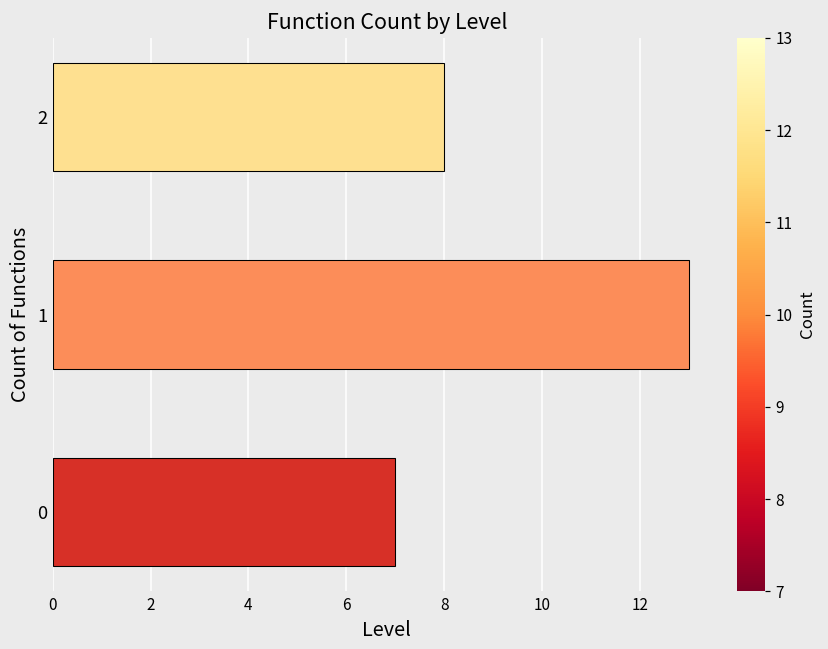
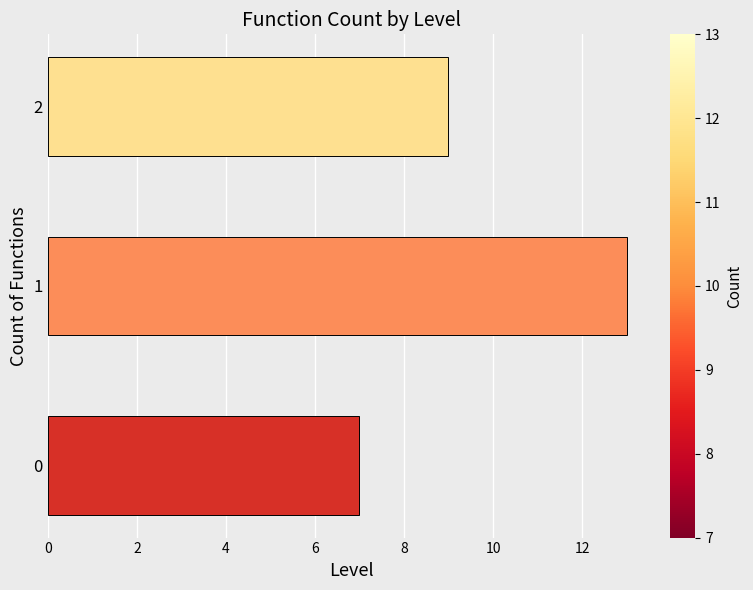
  {
-   "2": 8,
+   "2": 9,
    "1": 13,
    "0": 7
  }
